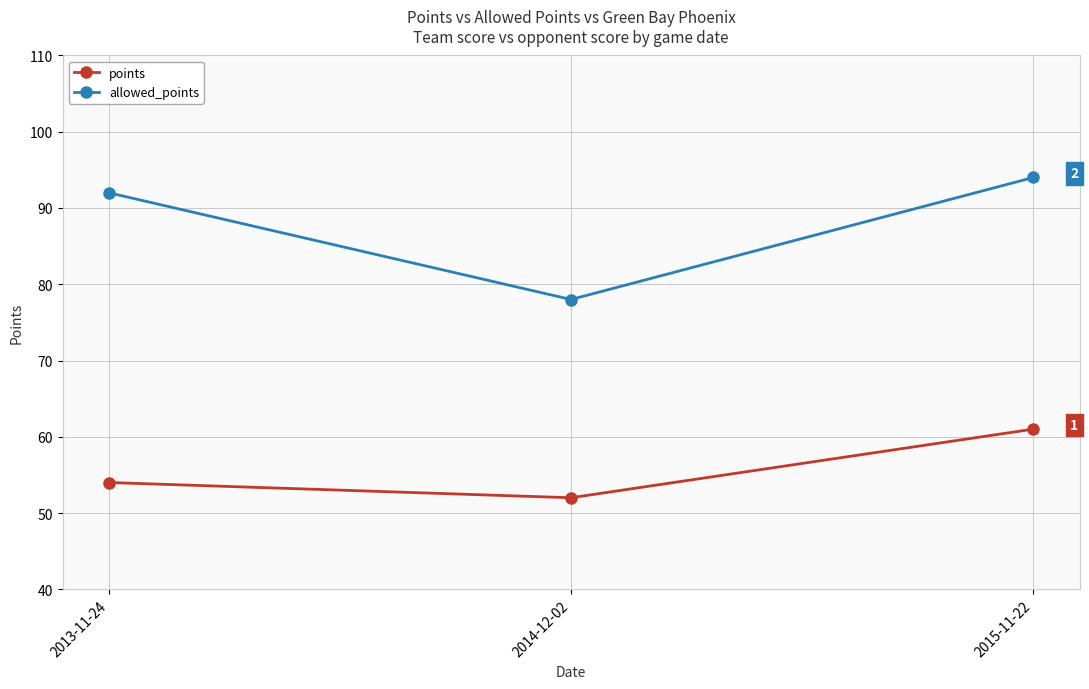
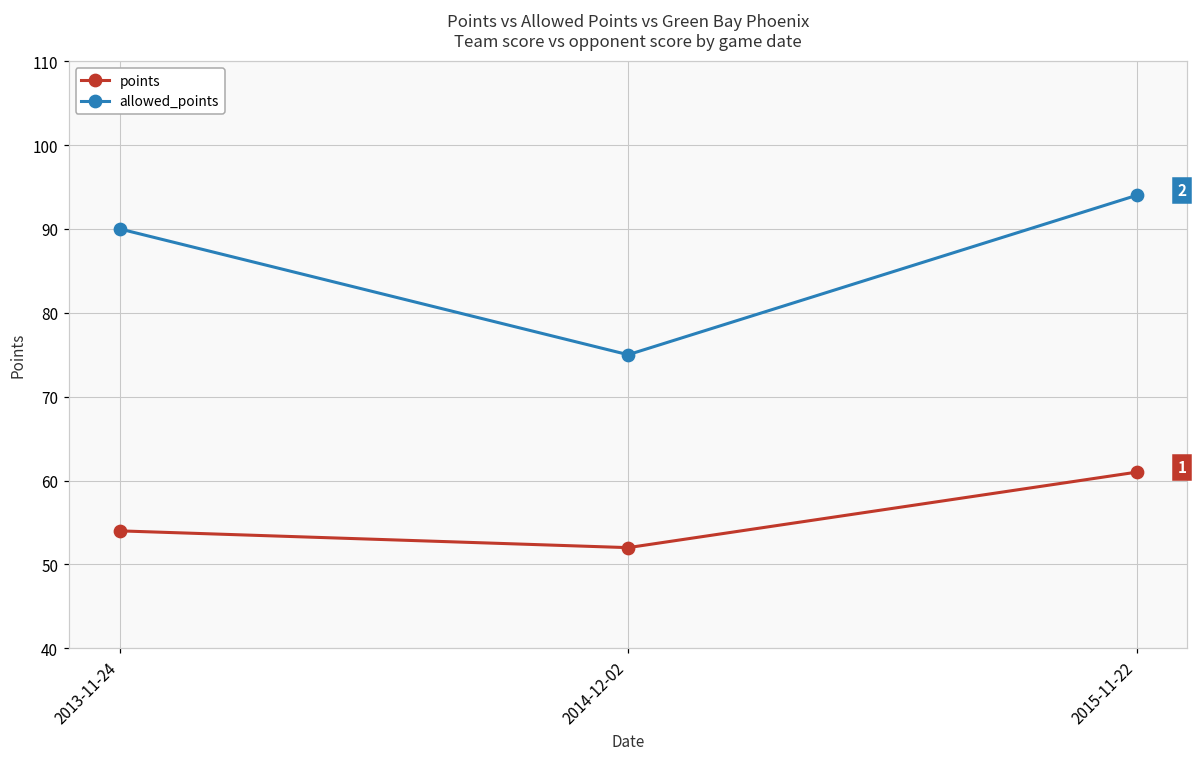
  {
    "points": {
      "2013-11-24": 54,
      "2014-12-02": 52,
      "2015-11-22": 61
    },
    "allowed_points": {
-     "2013-11-24": 92,
-     "2014-12-02": 78,
+     "2013-11-24": 90,
+     "2014-12-02": 75,
      "2015-11-22": 94
    }
  }
